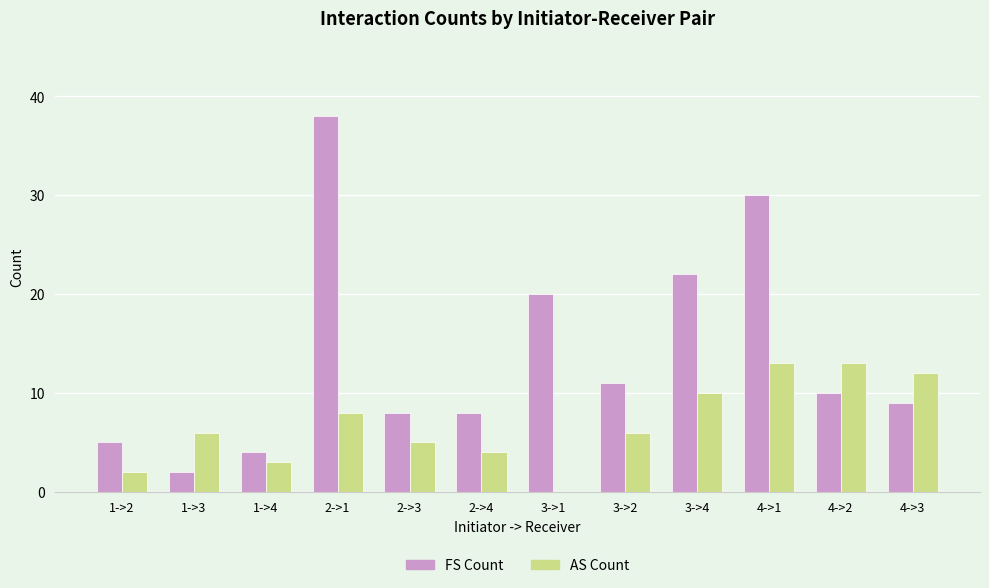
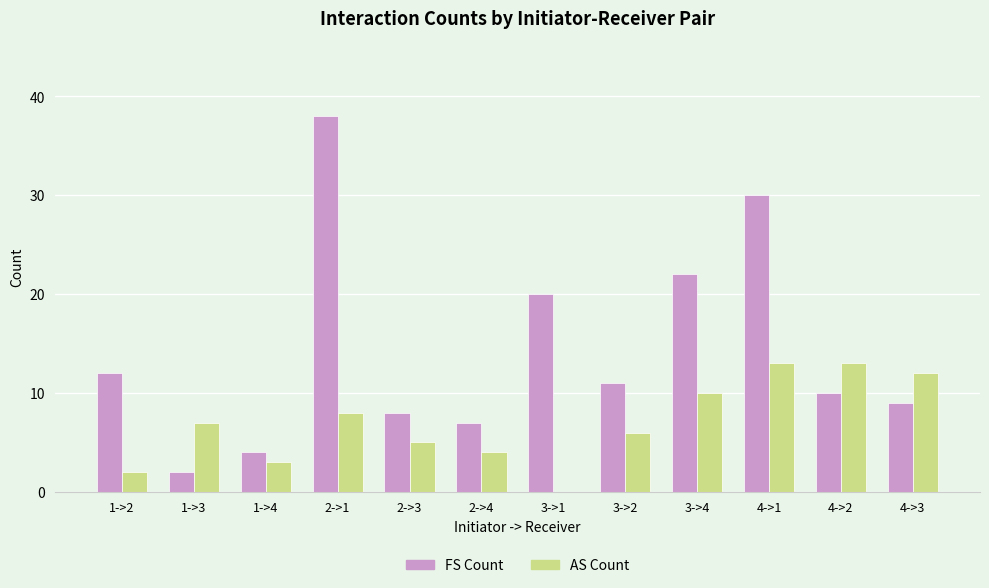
  {
    "FS Count": {
-     "1->2": 5,
+     "1->2": 12,
      "1->3": 2,
      "1->4": 4,
      "2->1": 38,
      "2->3": 8,
-     "2->4": 8,
+     "2->4": 7,
      "3->1": 20,
      "3->2": 11,
      "3->4": 22,
      "4->1": 30,
      "4->2": 10,
      "4->3": 9
    },
    "AS Count": {
      "1->2": 2,
-     "1->3": 6,
+     "1->3": 7,
      "1->4": 3,
      "2->1": 8,
      "2->3": 5,
      "2->4": 4,
      "3->1": 0,
      "3->2": 6,
      "3->4": 10,
      "4->1": 13,
      "4->2": 13,
      "4->3": 12
    }
  }
